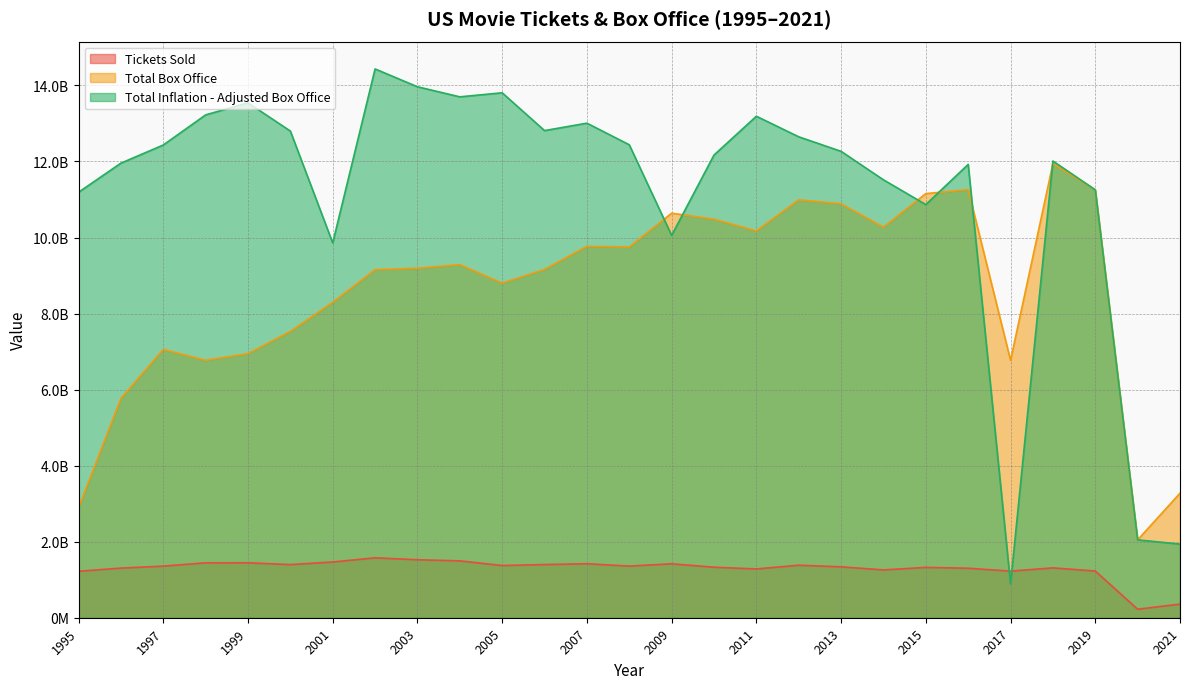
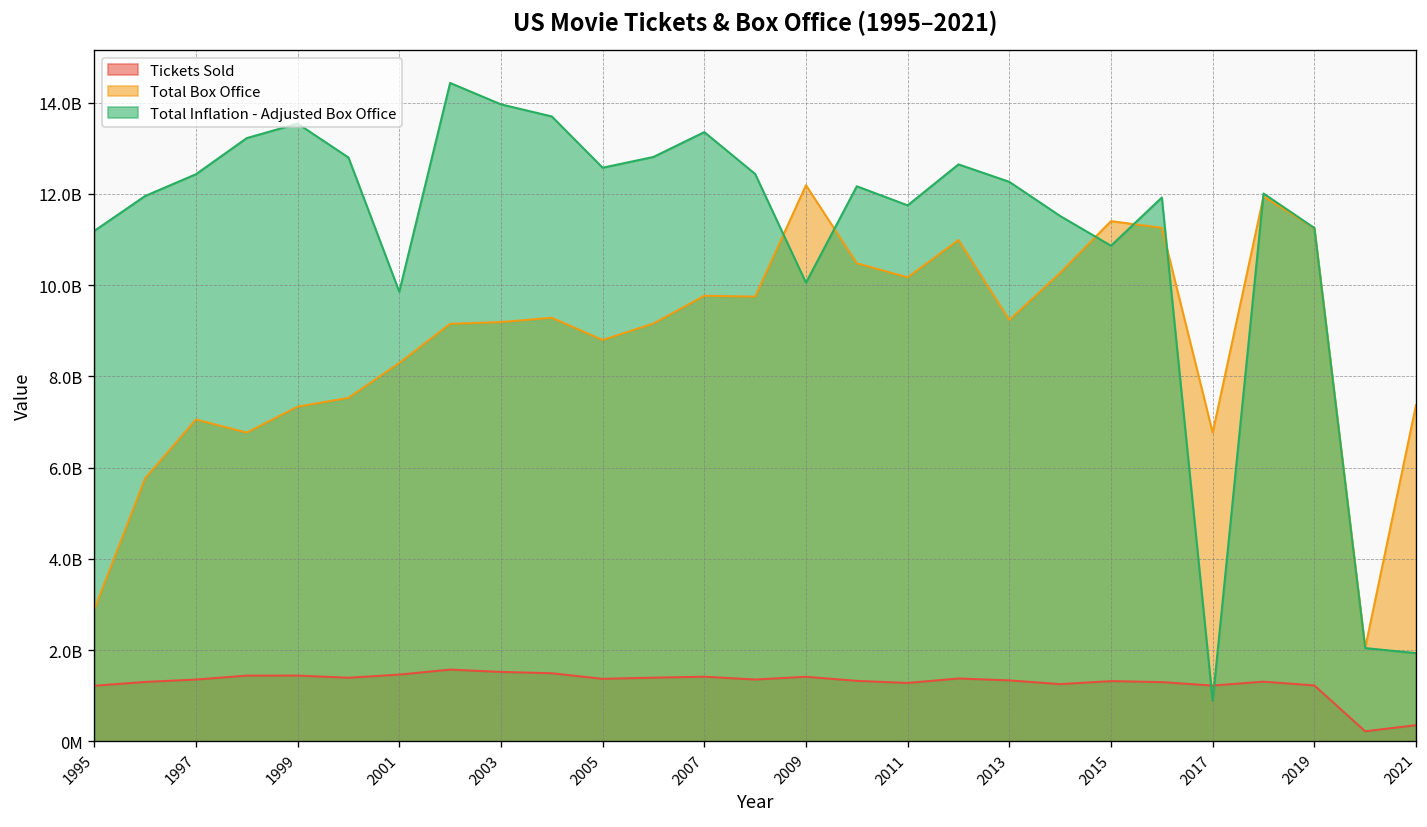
  {
    "Tickets Sold": {
      "1995": 1200000000,
      "1997": 1400000000,
      "1999": 1400000000,
      "2001": 1500000000,
      "2003": 1500000000,
      "2005": 1400000000,
      "2007": 1400000000,
      "2009": 1400000000,
      "2011": 1300000000,
      "2013": 1300000000,
      "2015": 1300000000,
      "2017": 1200000000,
      "2019": 1200000000,
      "2021": 400000000
    },
    "Total Box Office": {
      "1995": 2900000000,
      "1997": 7100000000,
-     "1999": 6900000000,
+     "1999": 7300000000,
      "2001": 8300000000,
      "2003": 9200000000,
      "2005": 8800000000,
      "2007": 9800000000,
-     "2009": 10600000000,
+     "2009": 12200000000,
      "2011": 10200000000,
-     "2013": 10900000000,
-     "2015": 11200000000,
+     "2013": 9200000000,
+     "2015": 11400000000,
      "2017": 6800000000,
-     "2021": 3300000000
+     "2021": 7400000000
    },
    "Total Inflation - Adjusted Box Office": {
      "1995": 11200000000,
      "1997": 12400000000,
      "2001": 9900000000,
      "2003": 14000000000,
-     "2005": 13800000000,
-     "2007": 13000000000,
+     "2005": 12600000000,
+     "2007": 13400000000,
      "2009": 10100000000,
-     "2011": 13200000000,
+     "2011": 11800000000,
      "2013": 12300000000,
      "2015": 10900000000,
      "2017": 900000000,
      "2021": 1900000000
    }
  }
